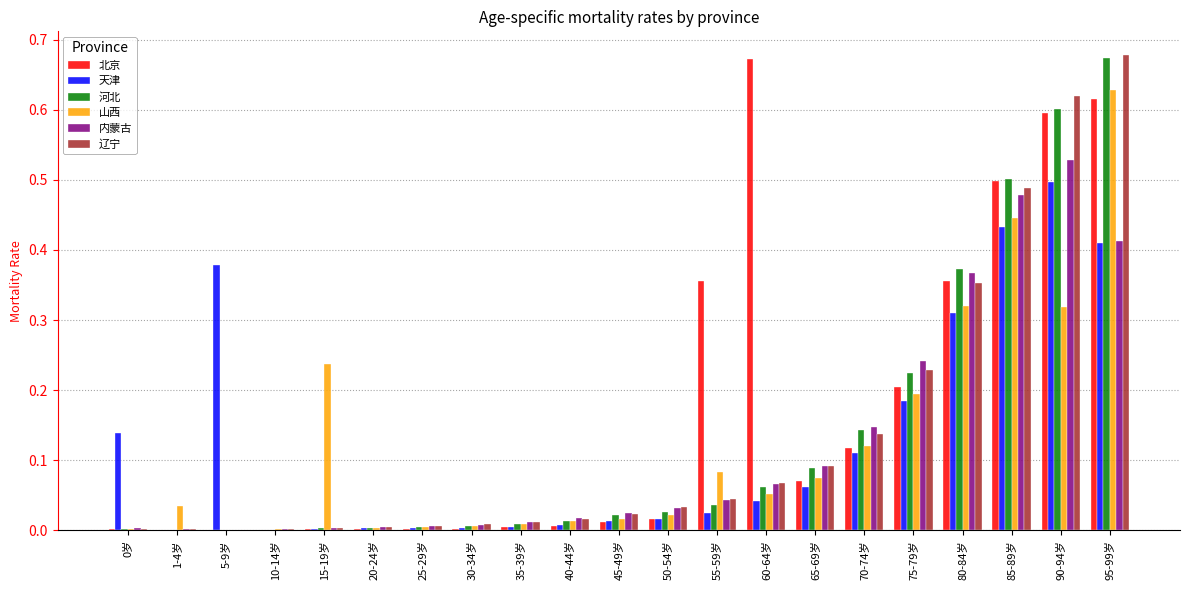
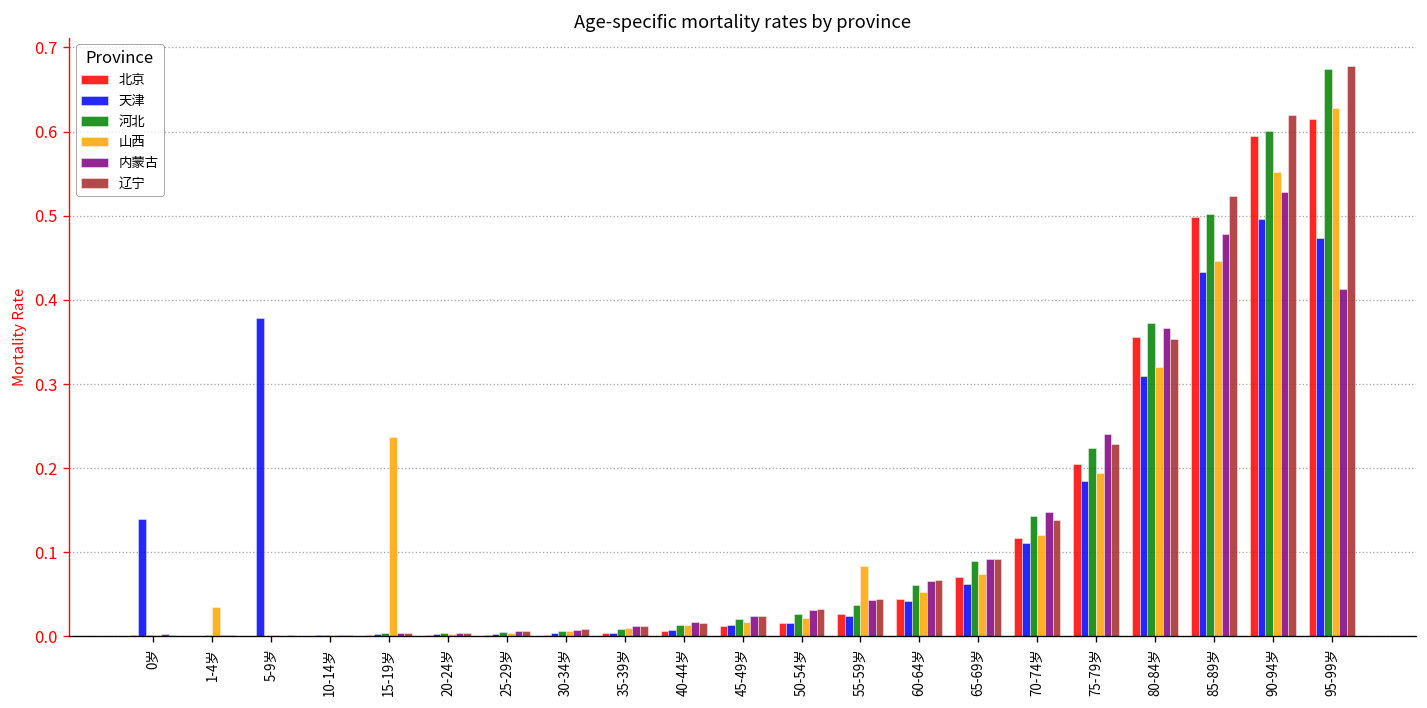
  {
    "北京": {
      "35-39岁": 0.00,
      "40-44岁": 0.01,
      "45-49岁": 0.01,
      "50-54岁": 0.02,
-     "55-59岁": 0.36,
-     "60-64岁": 0.67,
+     "55-59岁": 0.03,
+     "60-64岁": 0.04,
      "65-69岁": 0.07,
      "70-74岁": 0.12,
      "75-79岁": 0.20,
      "80-84岁": 0.36,
      "85-89岁": 0.50,
      "90-94岁": 0.59,
      "95-99岁": 0.61
    },
    "天津": {
      "0岁": 0.14,
      "5-9岁": 0.38,
      "30-34岁": 0.00,
      "35-39岁": 0.00,
      "40-44岁": 0.01,
      "45-49岁": 0.01,
      "50-54岁": 0.02,
      "55-59岁": 0.02,
      "60-64岁": 0.04,
      "65-69岁": 0.06,
      "70-74岁": 0.11,
      "75-79岁": 0.18,
      "80-84岁": 0.31,
      "85-89岁": 0.43,
      "90-94岁": 0.50,
-     "95-99岁": 0.41
+     "95-99岁": 0.47
    },
    "河北": {
      "15-19岁": 0.00,
      "20-24岁": 0.00,
      "25-29岁": 0.01,
      "30-34岁": 0.01,
      "35-39岁": 0.01,
      "40-44岁": 0.01,
      "45-49岁": 0.02,
      "50-54岁": 0.03,
      "55-59岁": 0.04,
      "60-64岁": 0.06,
      "65-69岁": 0.09,
      "70-74岁": 0.14,
      "75-79岁": 0.22,
      "80-84岁": 0.37,
      "85-89岁": 0.50,
      "90-94岁": 0.60,
      "95-99岁": 0.67
    },
    "山西": {
      "1-4岁": 0.04,
      "15-19岁": 0.24,
      "25-29岁": 0.00,
      "30-34岁": 0.01,
      "35-39岁": 0.01,
      "40-44岁": 0.01,
      "45-49岁": 0.02,
      "50-54岁": 0.02,
      "55-59岁": 0.08,
      "60-64岁": 0.05,
      "65-69岁": 0.07,
      "70-74岁": 0.12,
      "75-79岁": 0.19,
      "80-84岁": 0.32,
      "85-89岁": 0.45,
-     "90-94岁": 0.32,
+     "90-94岁": 0.55,
      "95-99岁": 0.63
    },
    "内蒙古": {
      "15-19岁": 0.00,
      "20-24岁": 0.00,
      "25-29岁": 0.01,
      "30-34岁": 0.01,
      "35-39岁": 0.01,
      "40-44岁": 0.02,
      "45-49岁": 0.02,
      "50-54岁": 0.03,
      "55-59岁": 0.04,
      "60-64岁": 0.07,
      "65-69岁": 0.09,
      "70-74岁": 0.15,
      "75-79岁": 0.24,
      "80-84岁": 0.37,
      "85-89岁": 0.48,
      "90-94岁": 0.53,
      "95-99岁": 0.41
    },
    "辽宁": {
      "15-19岁": 0.00,
      "20-24岁": 0.00,
      "25-29岁": 0.01,
      "30-34岁": 0.01,
      "35-39岁": 0.01,
      "40-44岁": 0.02,
      "45-49岁": 0.02,
      "50-54岁": 0.03,
      "55-59岁": 0.04,
      "60-64岁": 0.07,
      "65-69岁": 0.09,
      "70-74岁": 0.14,
      "75-79岁": 0.23,
      "80-84岁": 0.35,
-     "85-89岁": 0.49,
+     "85-89岁": 0.52,
      "90-94岁": 0.62,
      "95-99岁": 0.68
    }
  }
